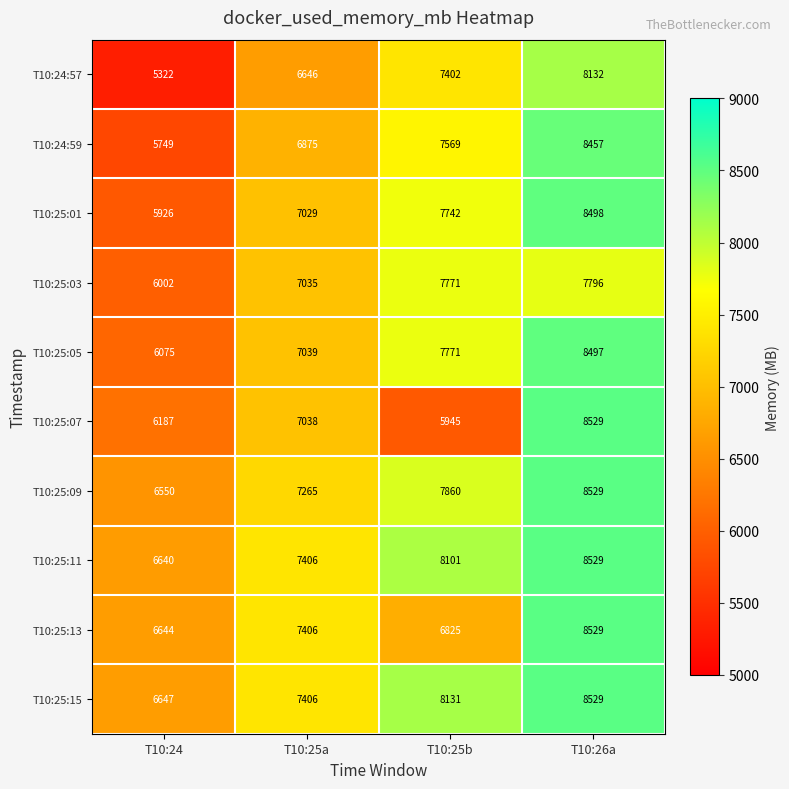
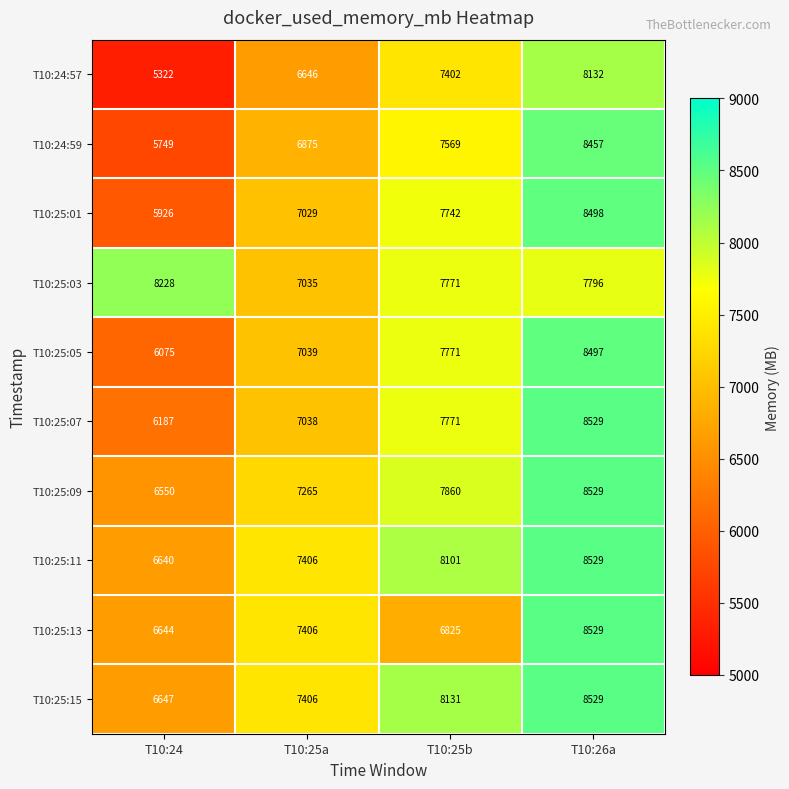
  {
    "T10:24:57": {
      "T10:24": 5322,
      "T10:25a": 6646,
      "T10:25b": 7402,
      "T10:26a": 8132
    },
    "T10:24:59": {
      "T10:24": 5749,
      "T10:25a": 6875,
      "T10:25b": 7569,
      "T10:26a": 8457
    },
    "T10:25:01": {
      "T10:24": 5926,
      "T10:25a": 7029,
      "T10:25b": 7742,
      "T10:26a": 8498
    },
    "T10:25:03": {
-     "T10:24": 6002,
+     "T10:24": 8228,
      "T10:25a": 7035,
      "T10:25b": 7771,
      "T10:26a": 7796
    },
    "T10:25:05": {
      "T10:24": 6075,
      "T10:25a": 7039,
      "T10:25b": 7771,
      "T10:26a": 8497
    },
    "T10:25:07": {
      "T10:24": 6187,
      "T10:25a": 7038,
-     "T10:25b": 5945,
+     "T10:25b": 7771,
      "T10:26a": 8529
    },
    "T10:25:09": {
      "T10:24": 6550,
      "T10:25a": 7265,
      "T10:25b": 7860,
      "T10:26a": 8529
    },
    "T10:25:11": {
      "T10:24": 6640,
      "T10:25a": 7406,
      "T10:25b": 8101,
      "T10:26a": 8529
    },
    "T10:25:13": {
      "T10:24": 6644,
      "T10:25a": 7406,
      "T10:25b": 6825,
      "T10:26a": 8529
    },
    "T10:25:15": {
      "T10:24": 6647,
      "T10:25a": 7406,
      "T10:25b": 8131,
      "T10:26a": 8529
    }
  }
